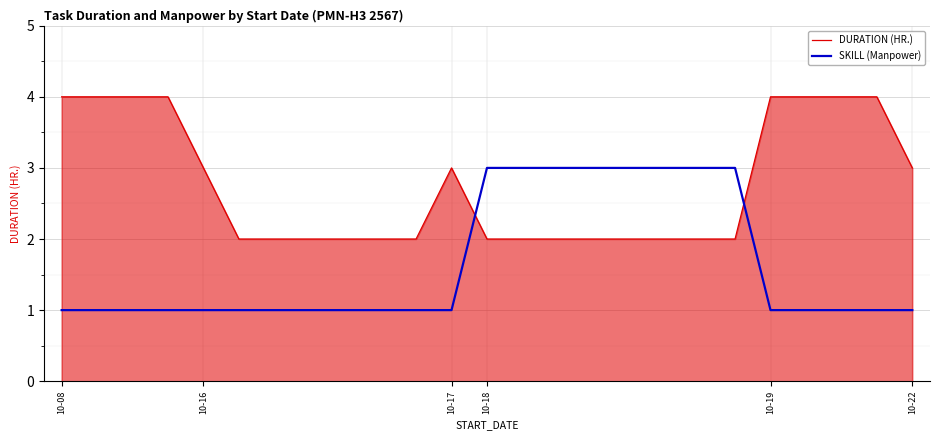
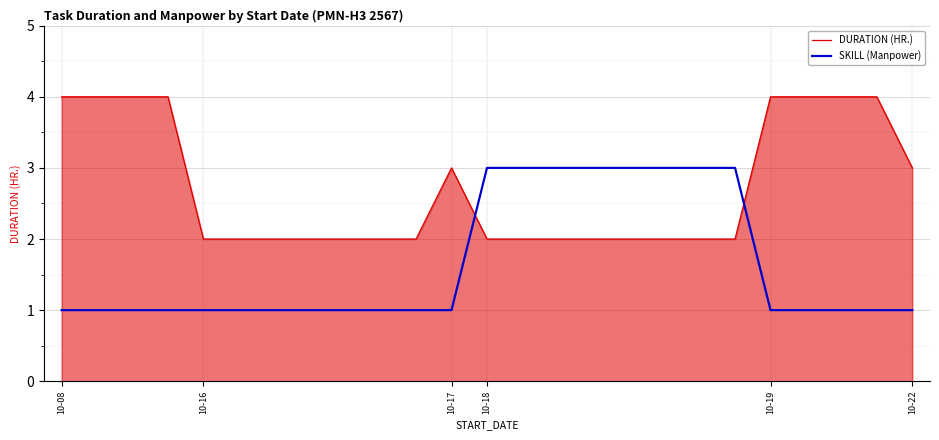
  {
    "DURATION (HR.)": {
      "10-08": 4,
-     "10-16": 3,
+     "10-16": 2,
      "10-17": 3,
      "10-18": 2,
      "10-19": 4,
      "10-22": 3
    },
    "SKILL (Manpower)": {
      "10-08": 1,
      "10-16": 1,
      "10-17": 1,
      "10-18": 3,
      "10-19": 1,
      "10-22": 1
    }
  }
